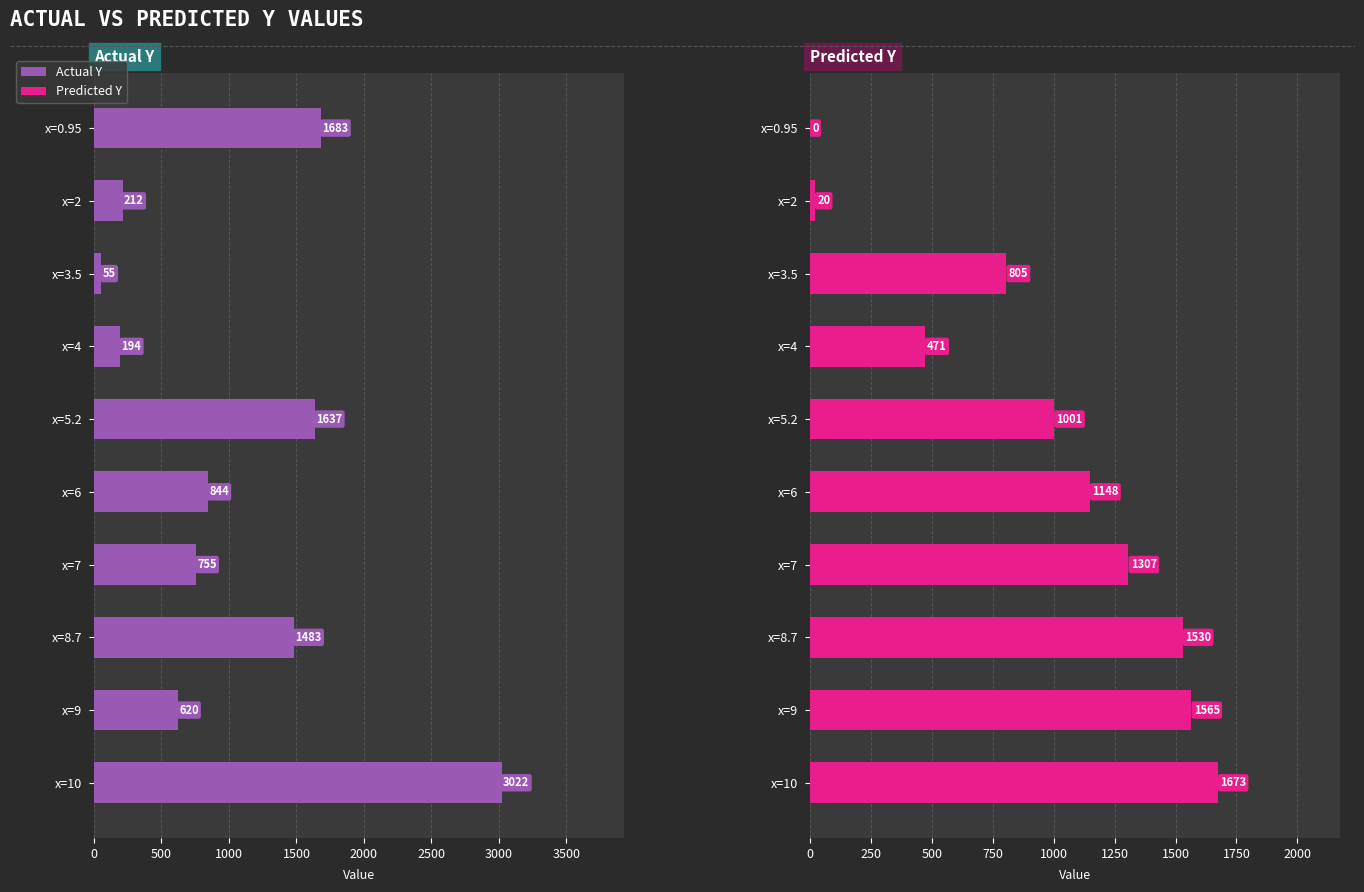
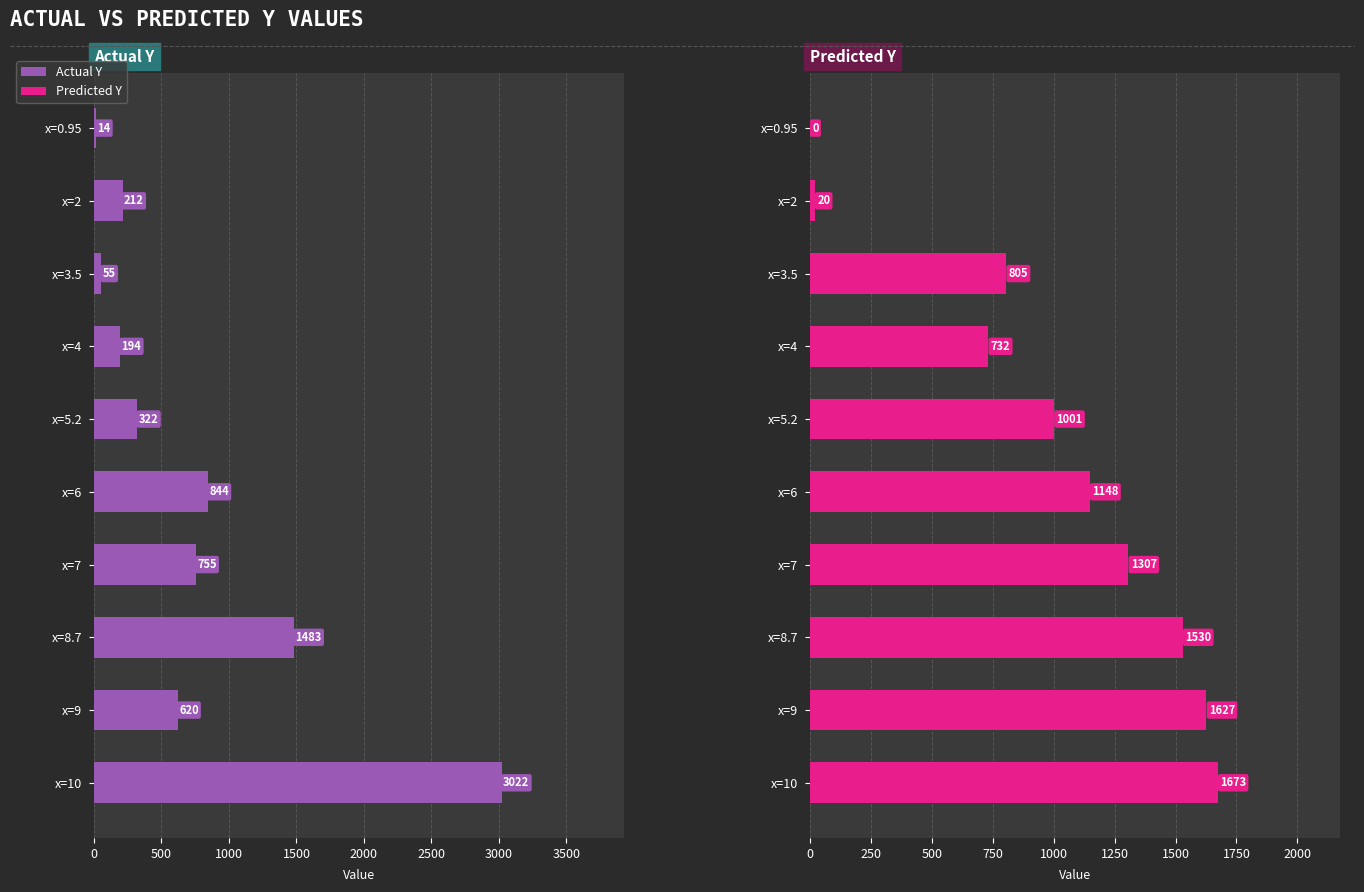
  {
    "Actual Y": {
-     "x=0.95": 1683,
-     "x=5.2": 1637
+     "x=0.95": 14,
+     "x=5.2": 322
    },
    "Predicted Y": {
-     "x=4": 471,
-     "x=9": 1565
+     "x=4": 732,
+     "x=9": 1627
    }
  }
